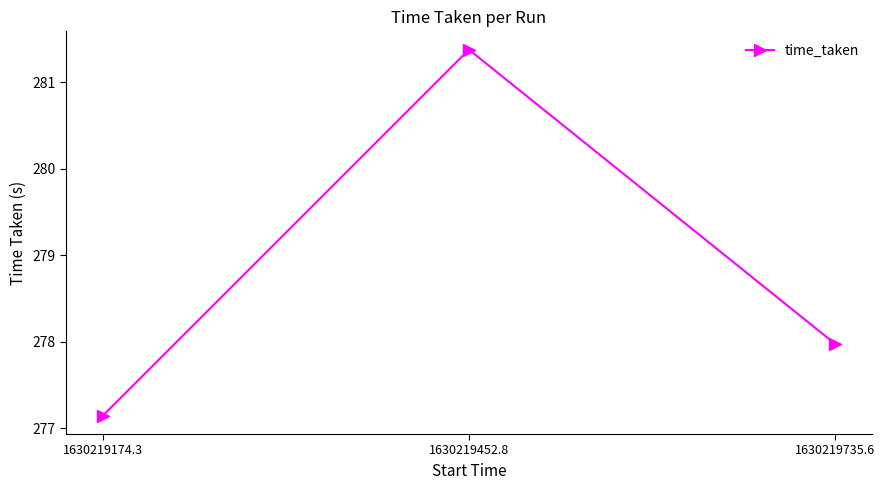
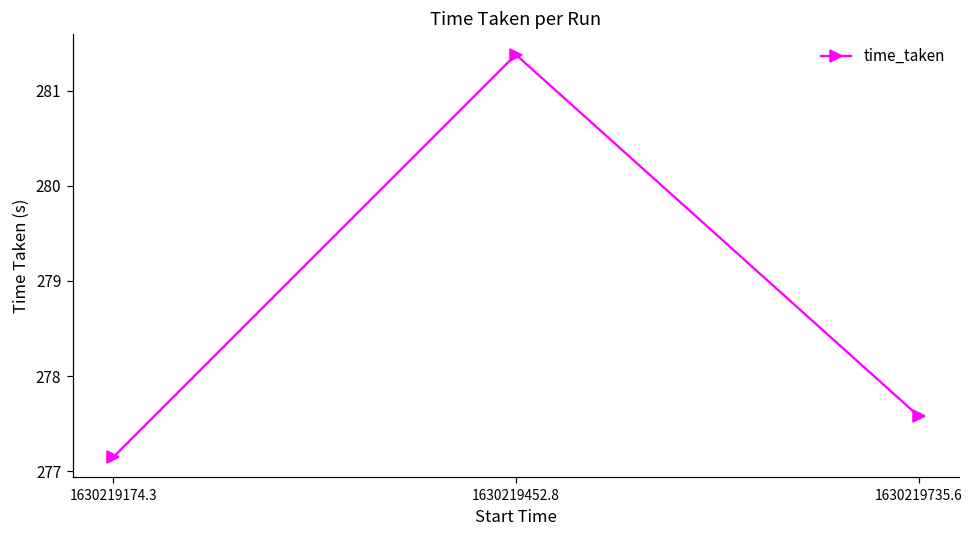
  {
    "1630219174.3": 277.1,
    "1630219452.8": 281.4,
-   "1630219735.6": 278.0
+   "1630219735.6": 277.6
  }
